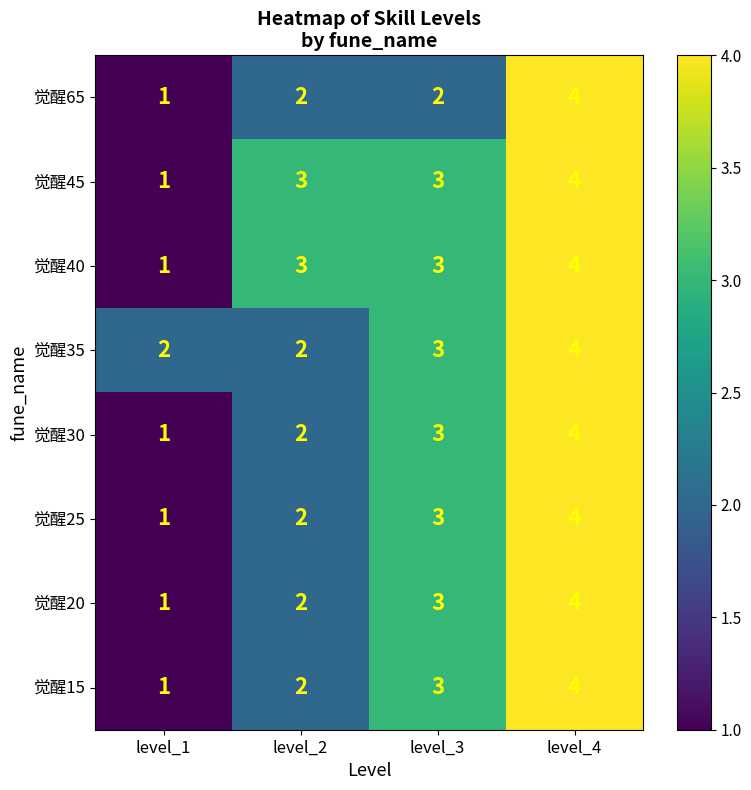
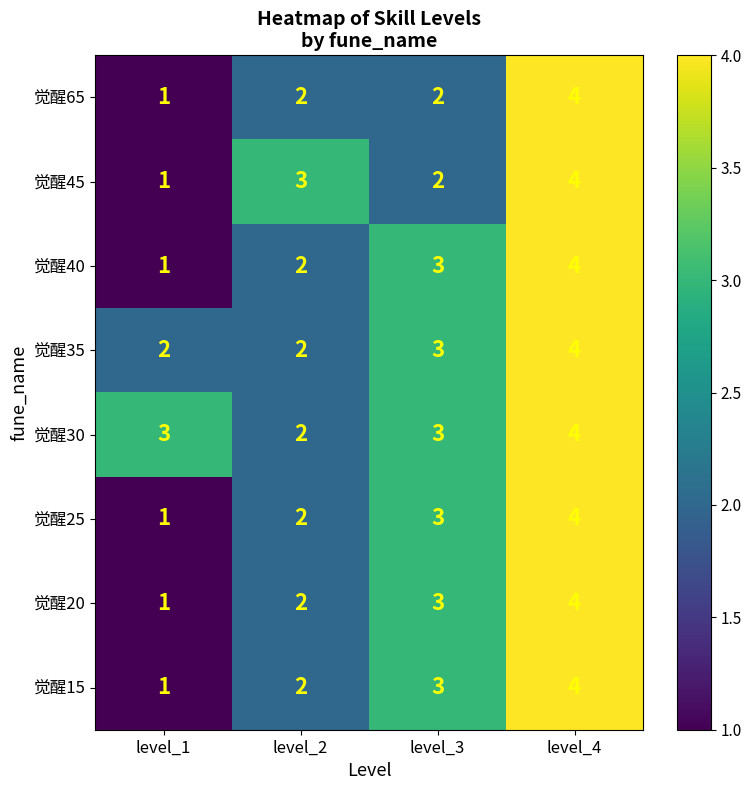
  {
    "觉醒65": {
      "level_1": 1,
      "level_2": 2,
      "level_3": 2
    },
    "觉醒45": {
      "level_1": 1,
      "level_2": 3,
-     "level_3": 3
+     "level_3": 2
    },
    "觉醒40": {
      "level_1": 1,
-     "level_2": 3,
+     "level_2": 2,
      "level_3": 3
    },
    "觉醒35": {
      "level_1": 2,
      "level_2": 2,
      "level_3": 3
    },
    "觉醒30": {
-     "level_1": 1,
+     "level_1": 3,
      "level_2": 2,
      "level_3": 3
    },
    "觉醒25": {
      "level_1": 1,
      "level_2": 2,
      "level_3": 3
    },
    "觉醒20": {
      "level_1": 1,
      "level_2": 2,
      "level_3": 3
    },
    "觉醒15": {
      "level_1": 1,
      "level_2": 2,
      "level_3": 3
    }
  }
